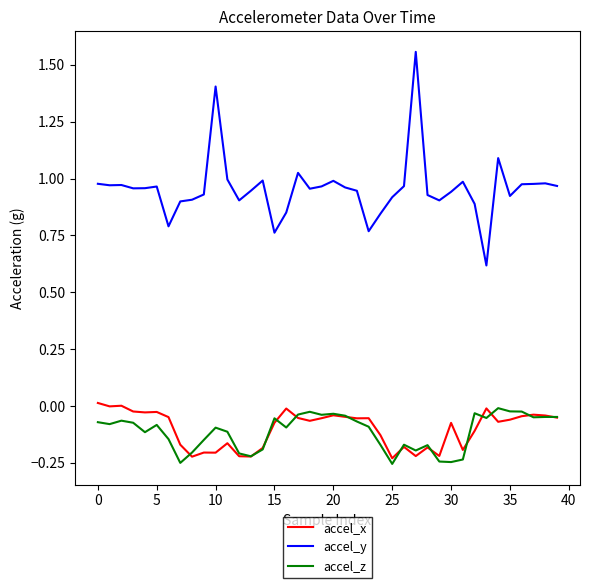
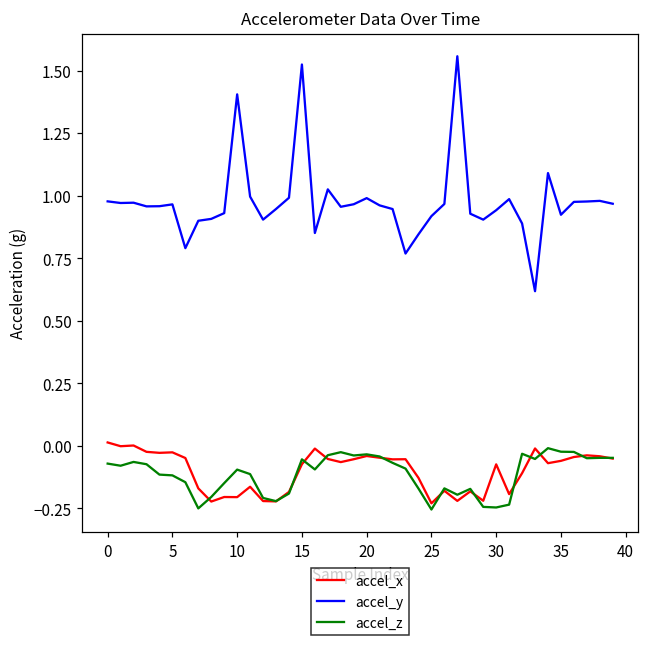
  {
    "accel_x": {
      "0": 0.01,
      "5": -0.03,
      "10": -0.21,
      "15": -0.07,
      "25": -0.23,
      "30": -0.07,
      "35": -0.06
    },
    "accel_y": {
      "0": 0.98,
      "5": 0.97,
      "10": 1.40,
-     "15": 0.76,
+     "15": 1.52,
      "20": 0.99,
      "25": 0.92,
      "30": 0.94,
      "35": 0.92
    },
    "accel_z": {
      "0": -0.07,
-     "5": -0.08,
+     "5": -0.12,
      "10": -0.10,
      "15": -0.05,
      "25": -0.25,
      "30": -0.25,
      "35": -0.02
    }
  }
